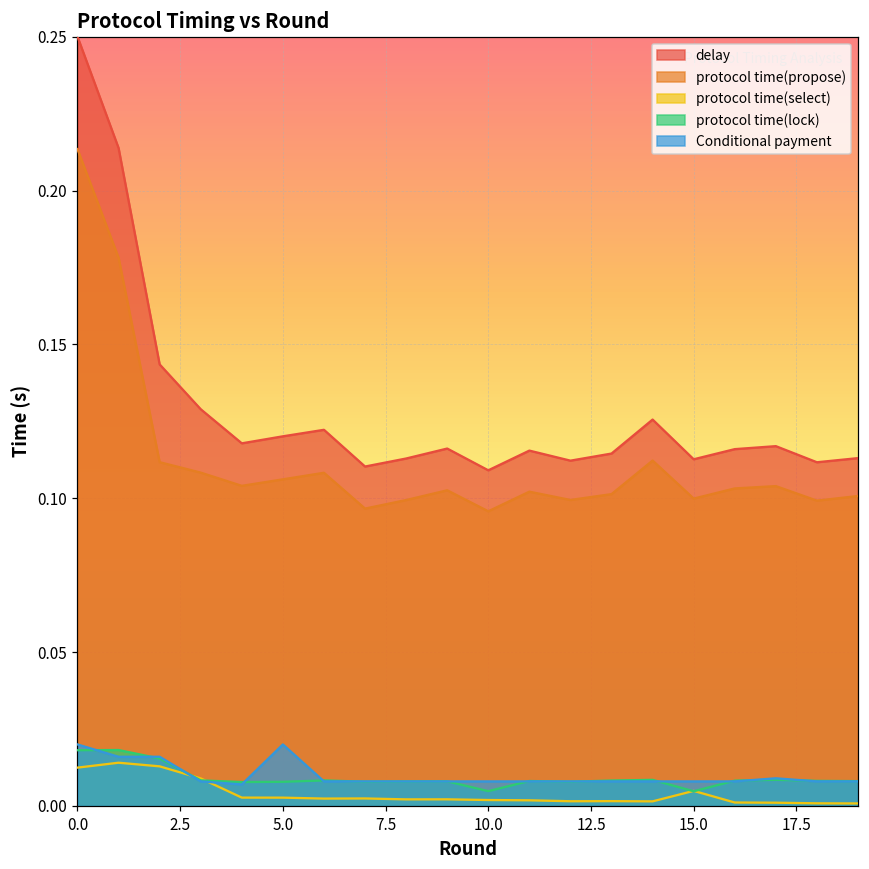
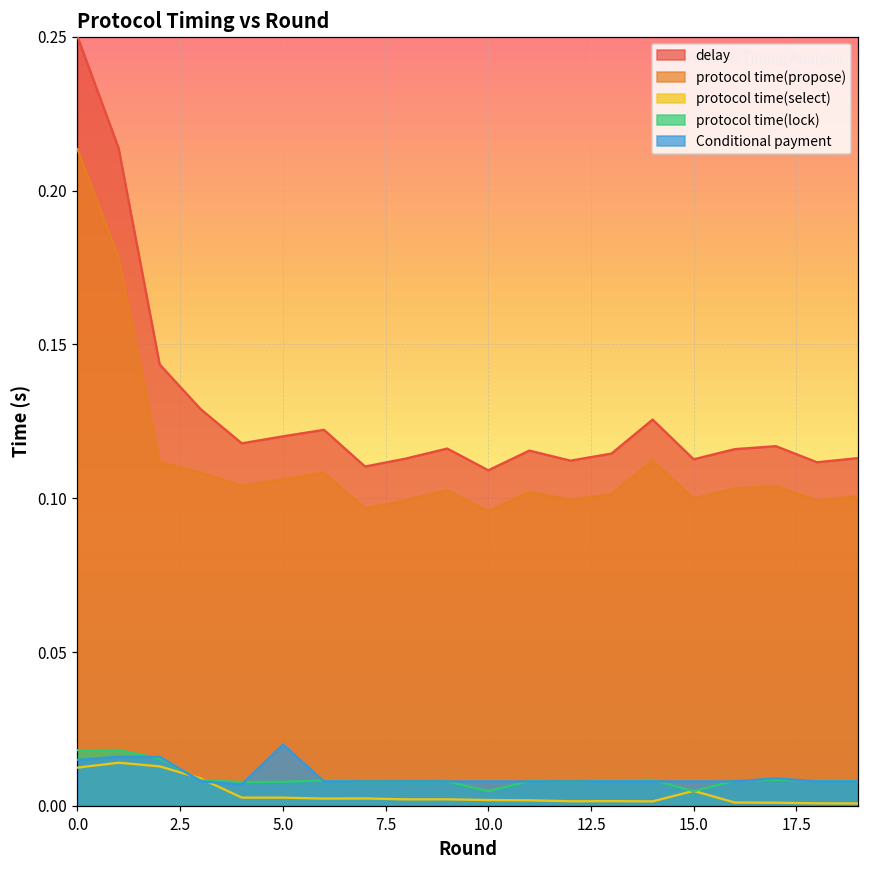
  {
    "protocol time(select)": {
      "0.0": 0.012,
      "5.0": 0.003,
      "10.0": 0.002
    },
    "protocol time(lock)": {
      "0.0": 0.018,
      "5.0": 0.008,
      "10.0": 0.005
    },
    "Conditional payment": {
-     "0.0": 0.020,
+     "0.0": 0.015,
      "5.0": 0.020,
      "10.0": 0.008,
      "15.0": 0.008
    }
  }
